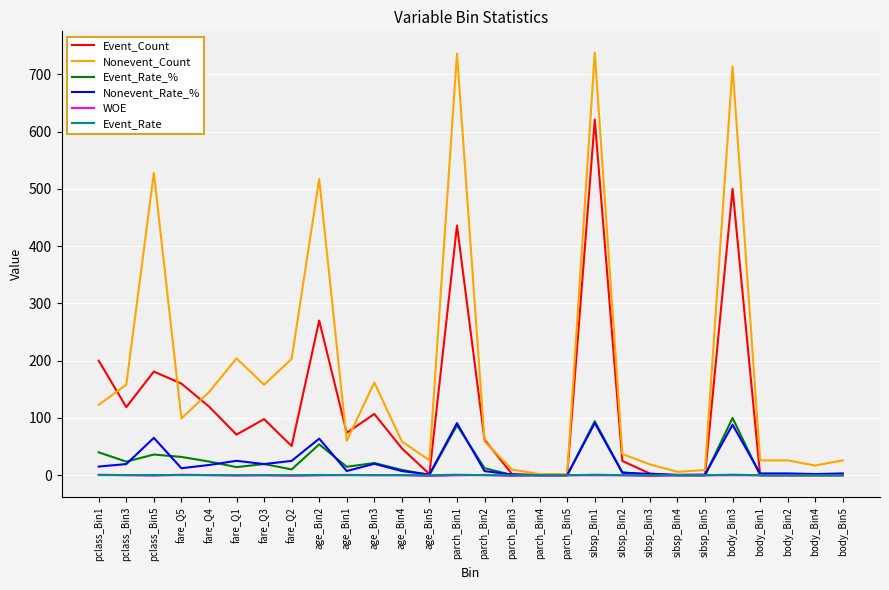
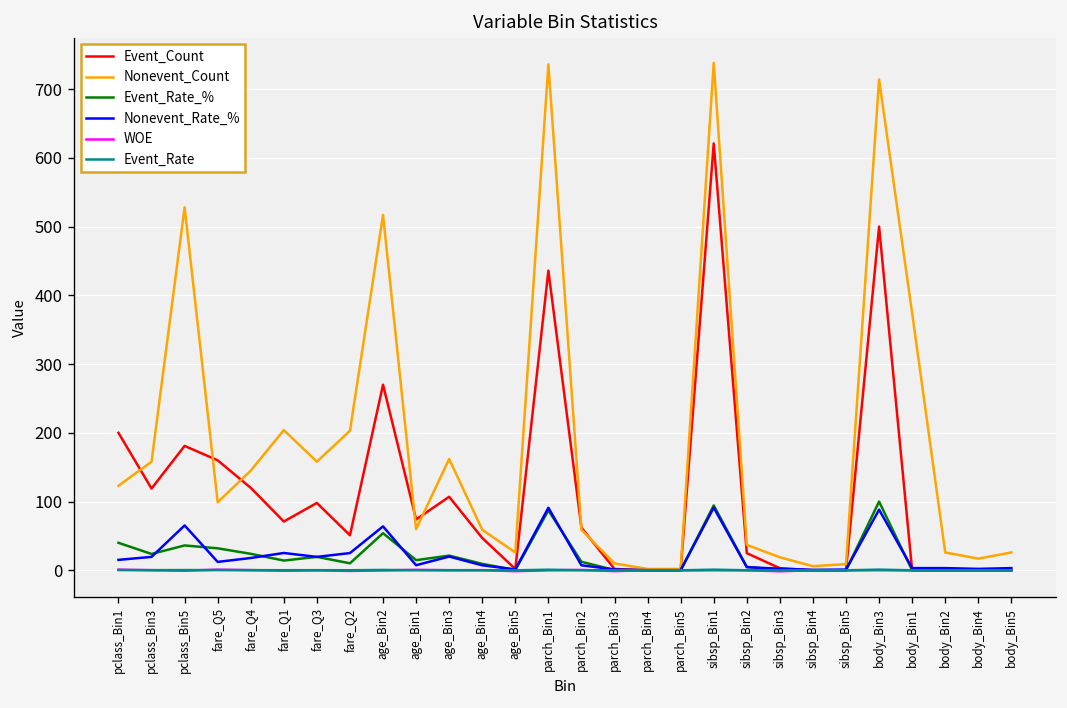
  {
    "Event_Count": {
      "pclass_Bin1": 200,
      "pclass_Bin3": 120,
      "pclass_Bin5": 180,
      "fare_Q5": 160,
      "fare_Q4": 120,
      "fare_Q1": 70,
      "fare_Q3": 100,
      "fare_Q2": 50,
      "age_Bin2": 270,
      "age_Bin1": 70,
      "age_Bin3": 110,
      "age_Bin4": 50,
      "parch_Bin1": 440,
      "sibsp_Bin1": 620,
      "sibsp_Bin2": 30,
      "body_Bin3": 500
    },
    "Nonevent_Count": {
      "pclass_Bin1": 120,
      "pclass_Bin3": 160,
      "pclass_Bin5": 530,
      "fare_Q5": 100,
      "fare_Q4": 150,
      "fare_Q1": 200,
      "fare_Q3": 160,
      "fare_Q2": 200,
      "age_Bin2": 520,
      "age_Bin1": 60,
      "age_Bin3": 160,
      "age_Bin4": 60,
      "age_Bin5": 30,
      "parch_Bin1": 740,
      "parch_Bin3": 10,
      "sibsp_Bin1": 740,
      "sibsp_Bin2": 40,
      "sibsp_Bin3": 20,
      "sibsp_Bin4": 10,
      "sibsp_Bin5": 10,
      "body_Bin3": 710,
-     "body_Bin1": 30,
+     "body_Bin1": 370,
      "body_Bin2": 30,
      "body_Bin4": 20,
      "body_Bin5": 30
    },
    "Event_Rate_%": {
      "pclass_Bin1": 40,
      "pclass_Bin5": 40,
      "fare_Q5": 30,
      "fare_Q4": 20,
      "fare_Q1": 10,
      "fare_Q2": 10,
      "age_Bin2": 50,
      "age_Bin1": 10,
      "parch_Bin2": 10,
      "body_Bin3": 100
    },
    "Nonevent_Rate_%": {
      "pclass_Bin1": 20,
      "pclass_Bin5": 70,
      "fare_Q5": 10,
      "fare_Q4": 20,
      "fare_Q1": 30,
      "fare_Q2": 30,
      "age_Bin2": 60,
      "age_Bin1": 10,
      "parch_Bin2": 10,
      "body_Bin3": 90
    }
  }
